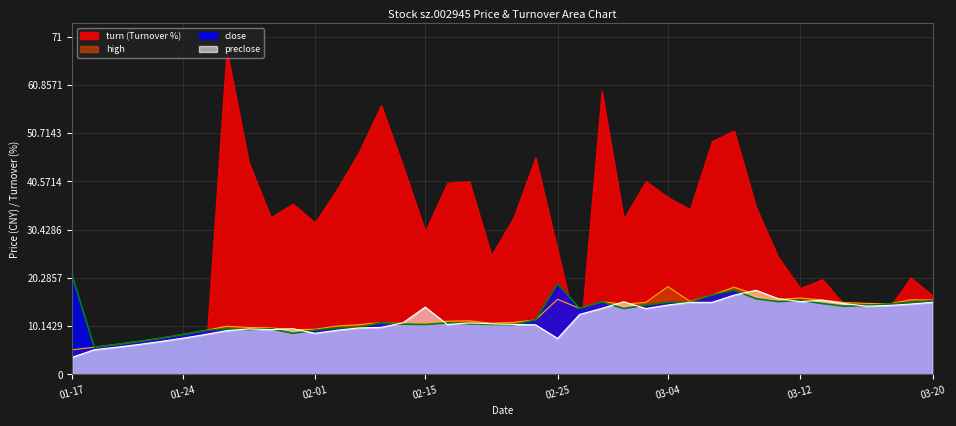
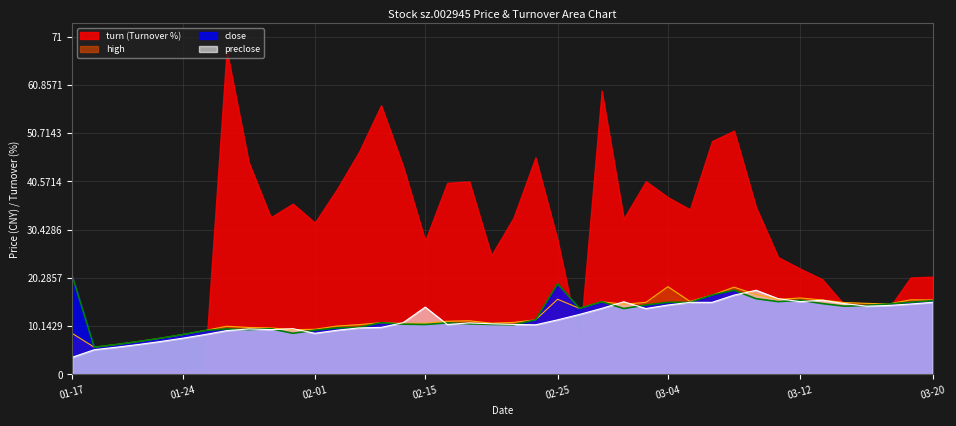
  {
    "turn (Turnover %)": {
      "01-24": 1,
      "02-01": 32,
-     "02-15": 30,
-     "02-25": 26,
+     "02-15": 28,
+     "02-25": 28,
      "03-04": 37,
-     "03-12": 18,
-     "03-20": 17
+     "03-12": 22,
+     "03-20": 21
    },
    "high": {
-     "01-17": 5,
+     "01-17": 9,
      "02-25": 16,
      "03-04": 18
    },
    "close": {
      "01-17": 21,
      "02-25": 19,
      "03-04": 15
    },
    "preclose": {
      "01-17": 4,
      "01-24": 8,
      "02-01": 9,
      "02-15": 14,
-     "02-25": 8,
+     "02-25": 11,
      "03-04": 15
    }
  }
